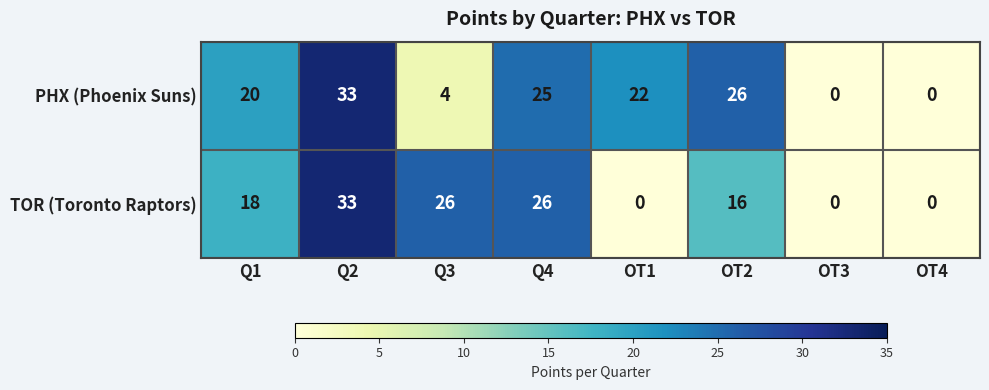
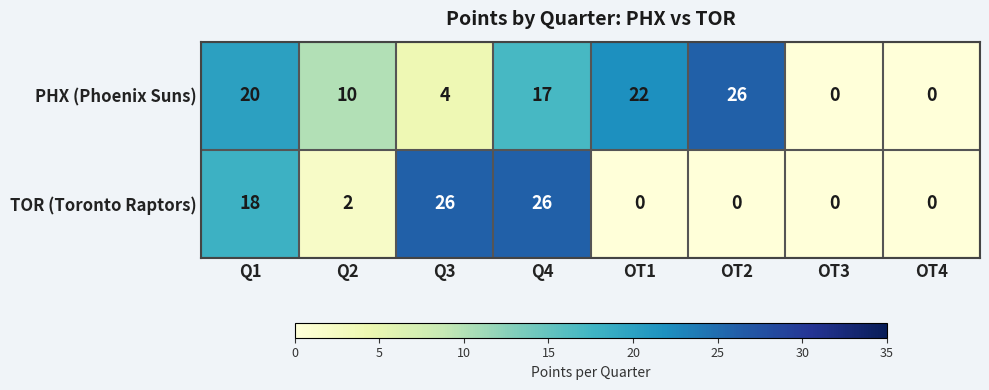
  {
    "PHX (Phoenix Suns)": {
      "Q1": 20,
-     "Q2": 33,
+     "Q2": 10,
      "Q3": 4,
-     "Q4": 25,
+     "Q4": 17,
      "OT1": 22,
      "OT2": 26,
      "OT3": 0,
      "OT4": 0
    },
    "TOR (Toronto Raptors)": {
      "Q1": 18,
-     "Q2": 33,
+     "Q2": 2,
      "Q3": 26,
      "Q4": 26,
      "OT1": 0,
-     "OT2": 16,
+     "OT2": 0,
      "OT3": 0,
      "OT4": 0
    }
  }
